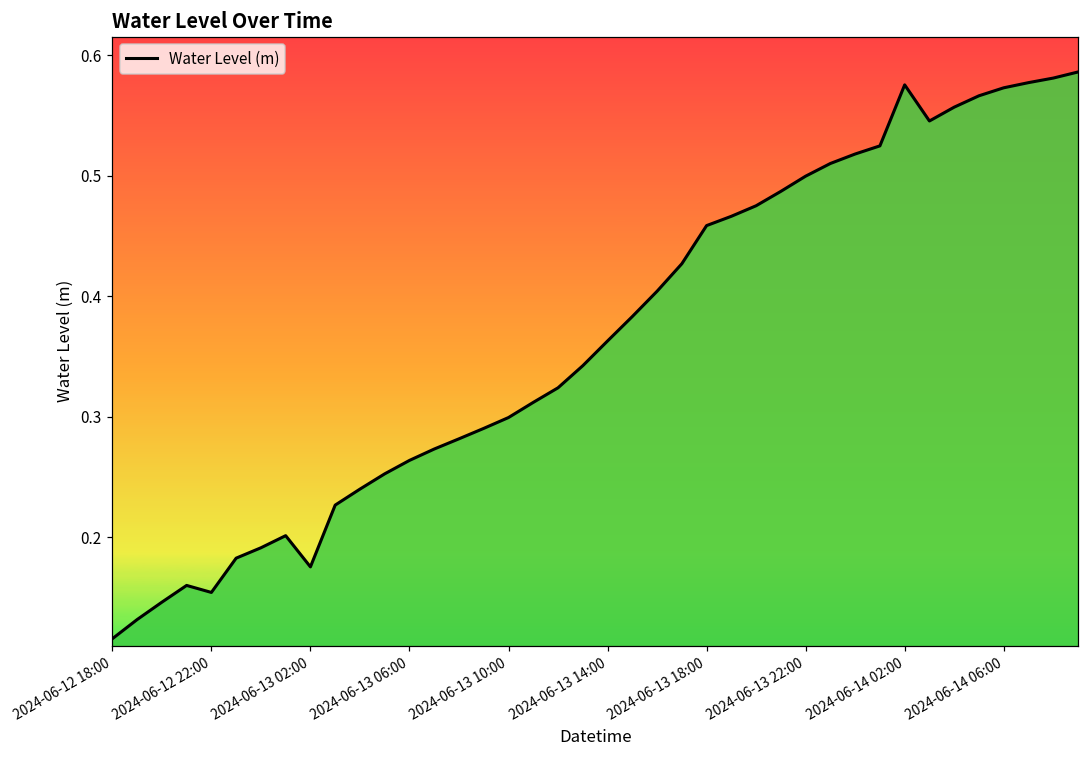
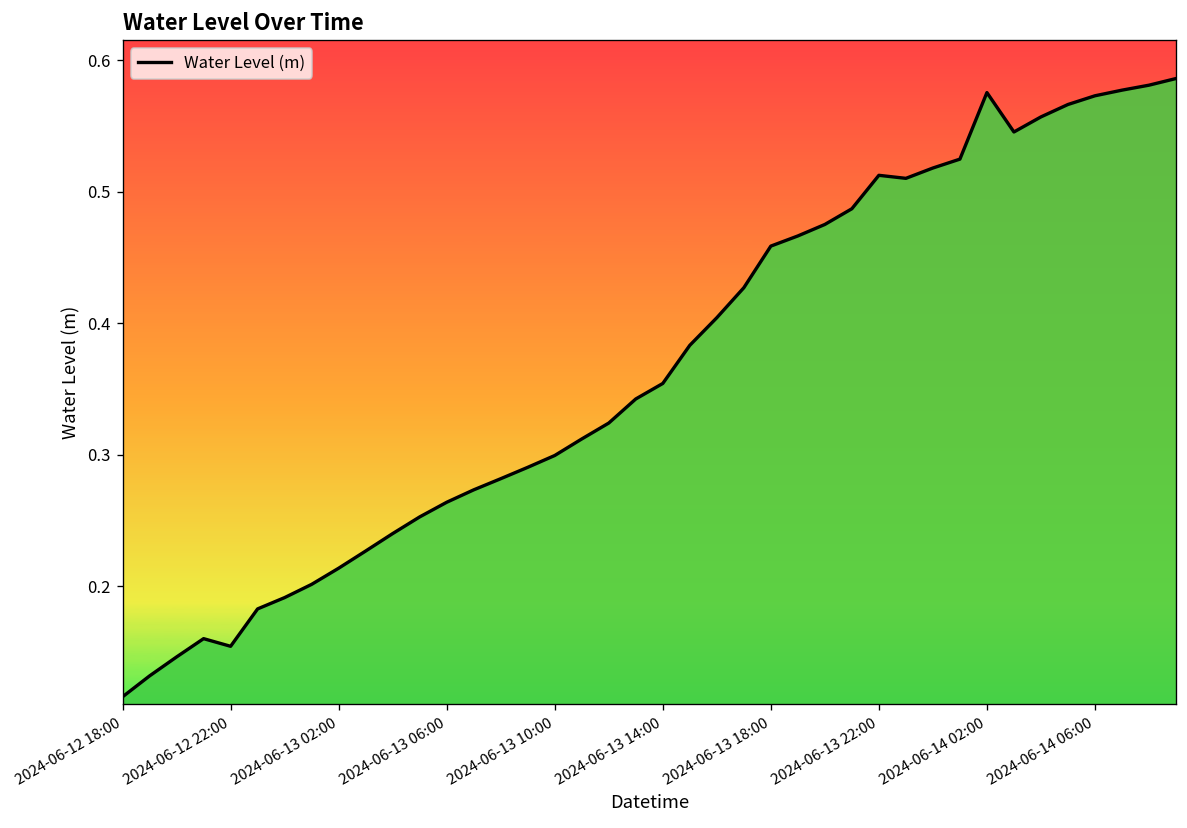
  {
    "2024-06-12 18:00": 0.116,
    "2024-06-12 22:00": 0.154,
-   "2024-06-13 02:00": 0.176,
+   "2024-06-13 02:00": 0.214,
    "2024-06-13 06:00": 0.264,
    "2024-06-13 10:00": 0.300,
-   "2024-06-13 14:00": 0.363,
+   "2024-06-13 14:00": 0.354,
    "2024-06-13 18:00": 0.459,
-   "2024-06-13 22:00": 0.500,
+   "2024-06-13 22:00": 0.513,
    "2024-06-14 02:00": 0.576,
    "2024-06-14 06:00": 0.573
  }
